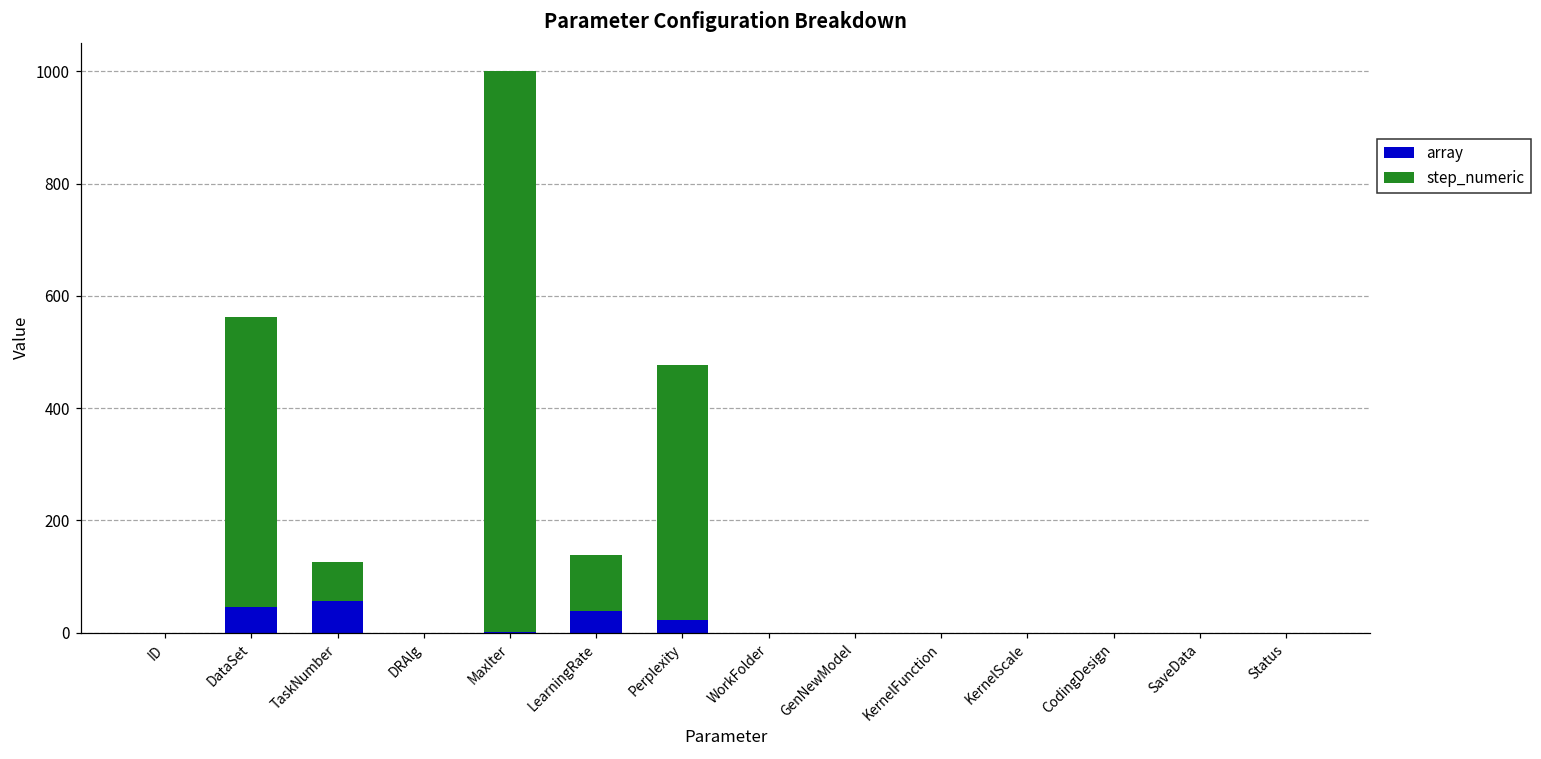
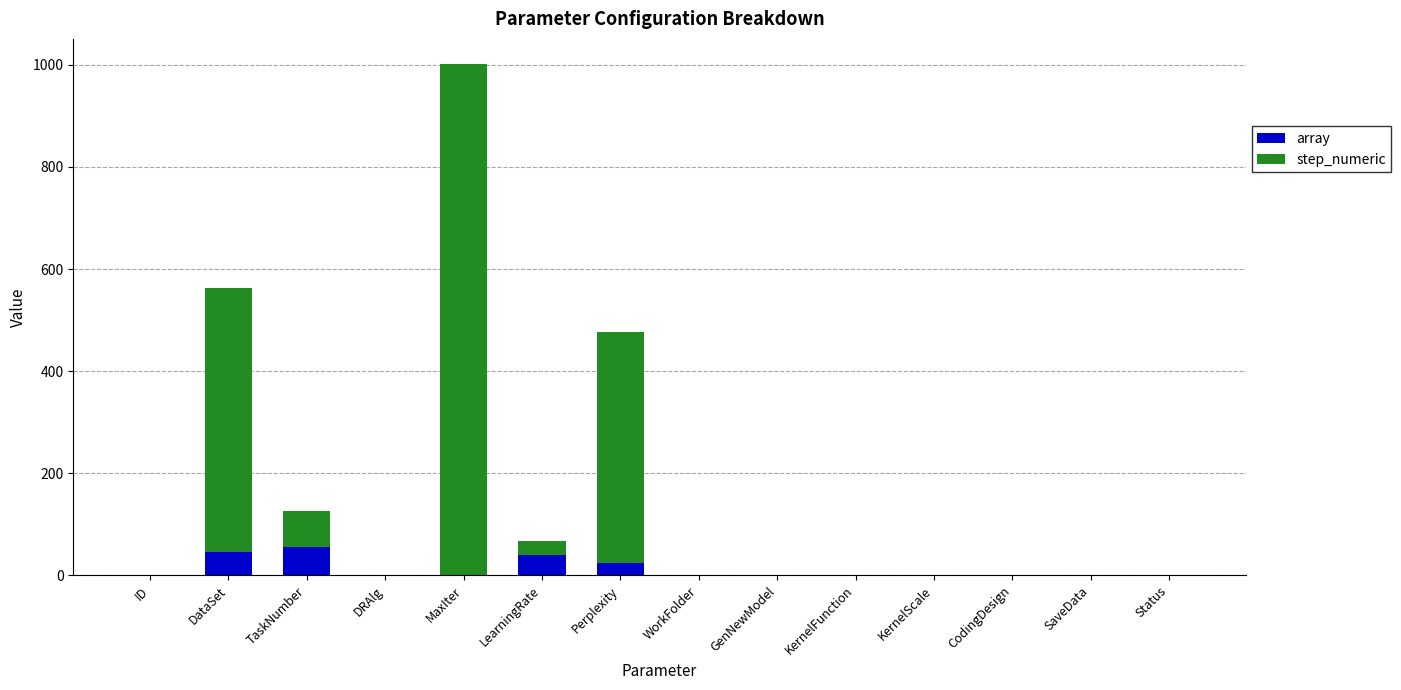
  {
    "array": {
      "ID": 0,
      "DataSet": 50,
      "TaskNumber": 60,
      "DRAlg": 0,
      "LearningRate": 40,
      "Perplexity": 20,
      "WorkFolder": 0,
      "GenNewModel": 0,
      "KernelFunction": 0,
      "KernelScale": 0,
      "CodingDesign": 0,
      "SaveData": 0,
      "Status": 0
    },
    "step_numeric": {
      "ID": 0,
      "DataSet": 520,
      "TaskNumber": 70,
      "DRAlg": 0,
      "MaxIter": 1000,
-     "LearningRate": 100,
+     "LearningRate": 30,
      "Perplexity": 450,
      "WorkFolder": 0,
      "GenNewModel": 0,
      "KernelFunction": 0,
      "KernelScale": 0,
      "CodingDesign": 0,
      "SaveData": 0,
      "Status": 0
    }
  }
